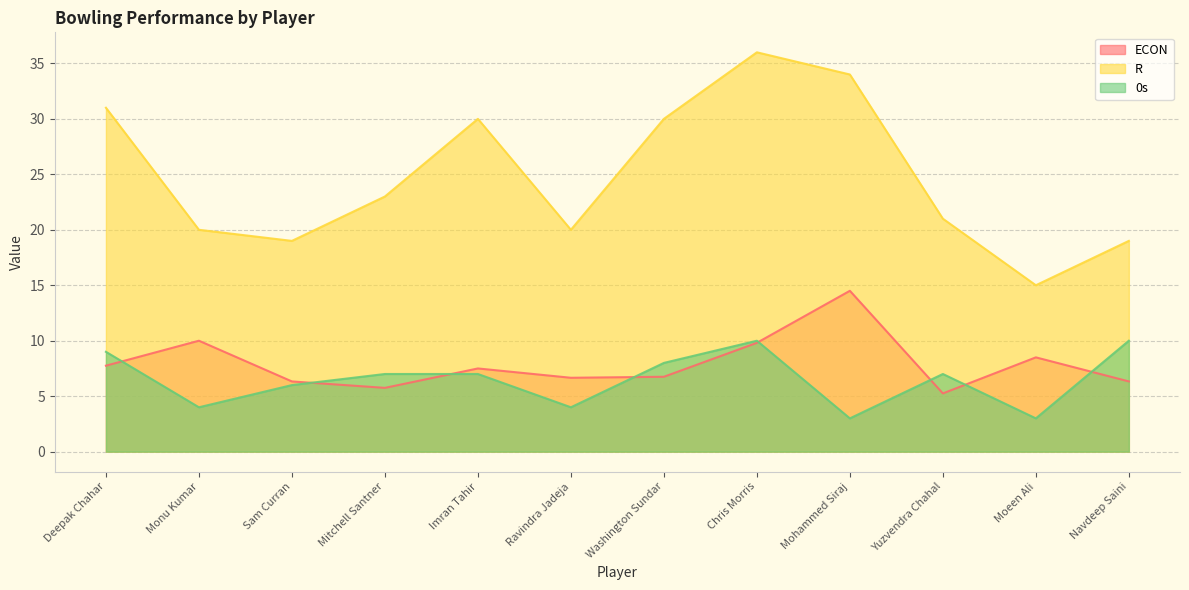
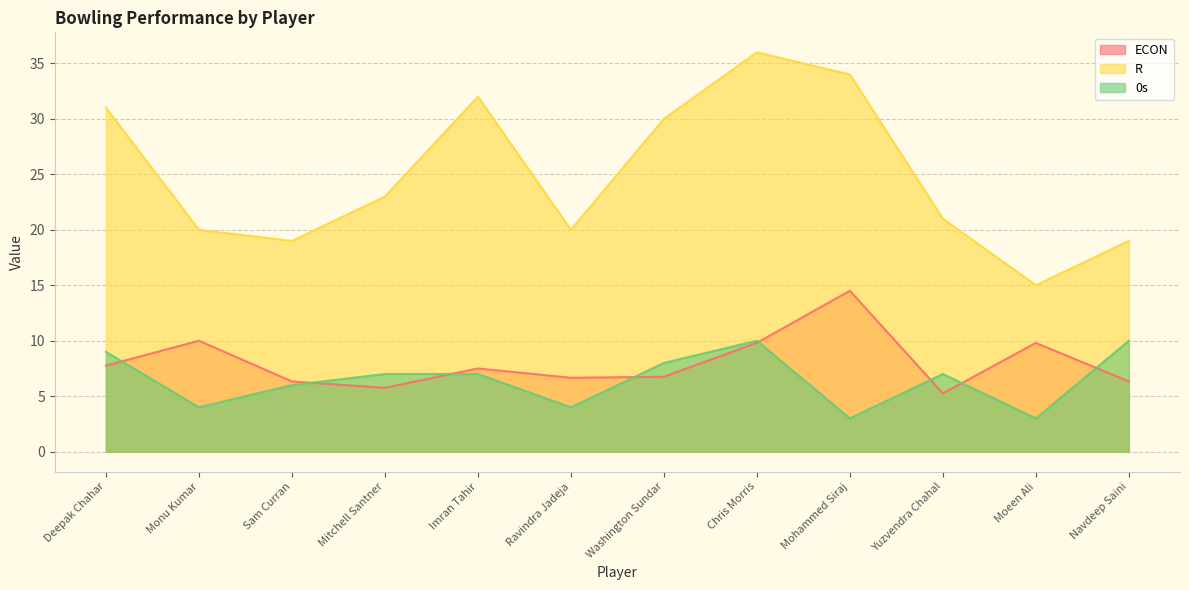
  {
    "ECON": {
      "Deepak Chahar": 7.8,
      "Monu Kumar": 10.0,
      "Sam Curran": 6.3,
      "Mitchell Santner": 5.8,
      "Imran Tahir": 7.5,
      "Ravindra Jadeja": 6.7,
      "Washington Sundar": 6.8,
      "Mohammed Siraj": 14.5,
      "Yuzvendra Chahal": 5.3,
-     "Moeen Ali": 8.5,
+     "Moeen Ali": 9.8,
      "Navdeep Saini": 6.3
    },
    "R": {
      "Deepak Chahar": 31,
      "Monu Kumar": 20,
      "Sam Curran": 19,
      "Mitchell Santner": 23,
-     "Imran Tahir": 30,
+     "Imran Tahir": 32,
      "Ravindra Jadeja": 20,
      "Washington Sundar": 30,
      "Chris Morris": 36,
      "Mohammed Siraj": 34,
      "Yuzvendra Chahal": 21,
      "Moeen Ali": 15,
      "Navdeep Saini": 19
    },
    "0s": {
      "Deepak Chahar": 9.0,
      "Monu Kumar": 4.0,
      "Sam Curran": 6.0,
      "Mitchell Santner": 7.0,
      "Imran Tahir": 7.0,
      "Ravindra Jadeja": 4.0,
      "Washington Sundar": 8.0,
      "Mohammed Siraj": 3.0,
      "Yuzvendra Chahal": 7.0,
      "Moeen Ali": 3.0,
      "Navdeep Saini": 10.0
    }
  }
